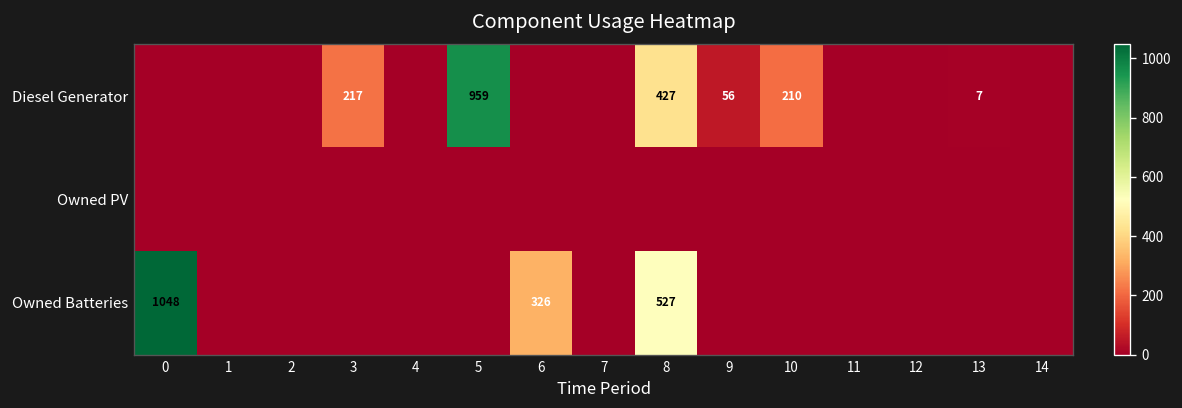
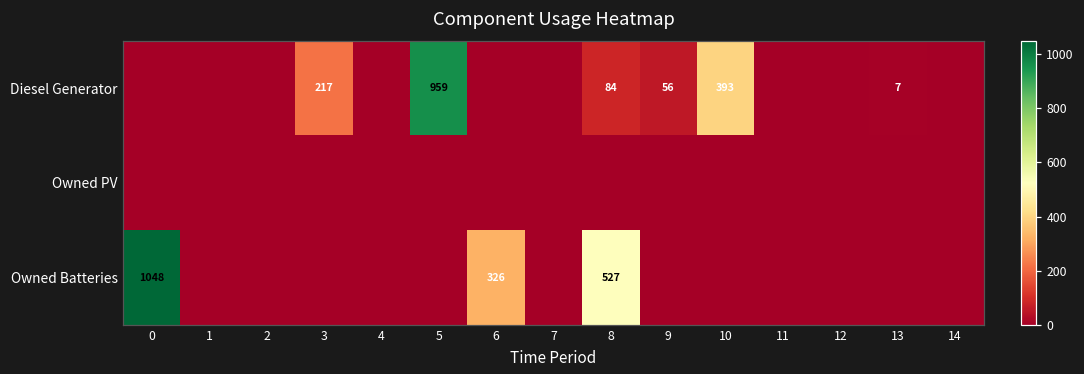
  {
    "Diesel Generator": {
      "3": 217,
      "5": 959,
-     "8": 427,
+     "8": 84,
      "9": 56,
-     "10": 210,
+     "10": 393,
      "13": 7
    },
    "Owned Batteries": {
      "0": 1048,
      "6": 326,
      "8": 527
    }
  }
